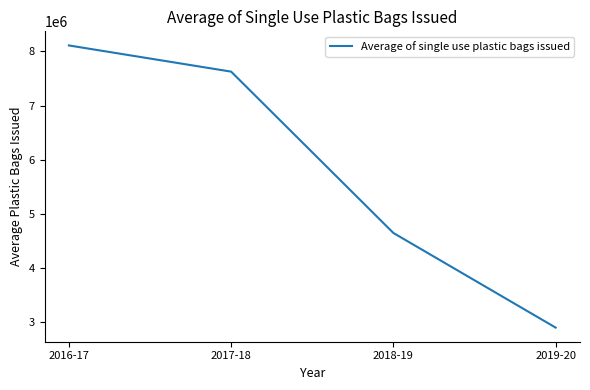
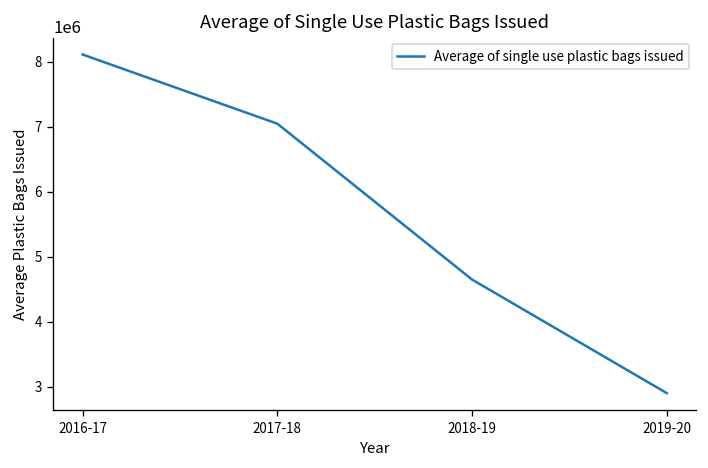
  {
    "2016-17": 8100000,
-   "2017-18": 7600000,
+   "2017-18": 7000000,
    "2018-19": 4700000,
    "2019-20": 2900000
  }
